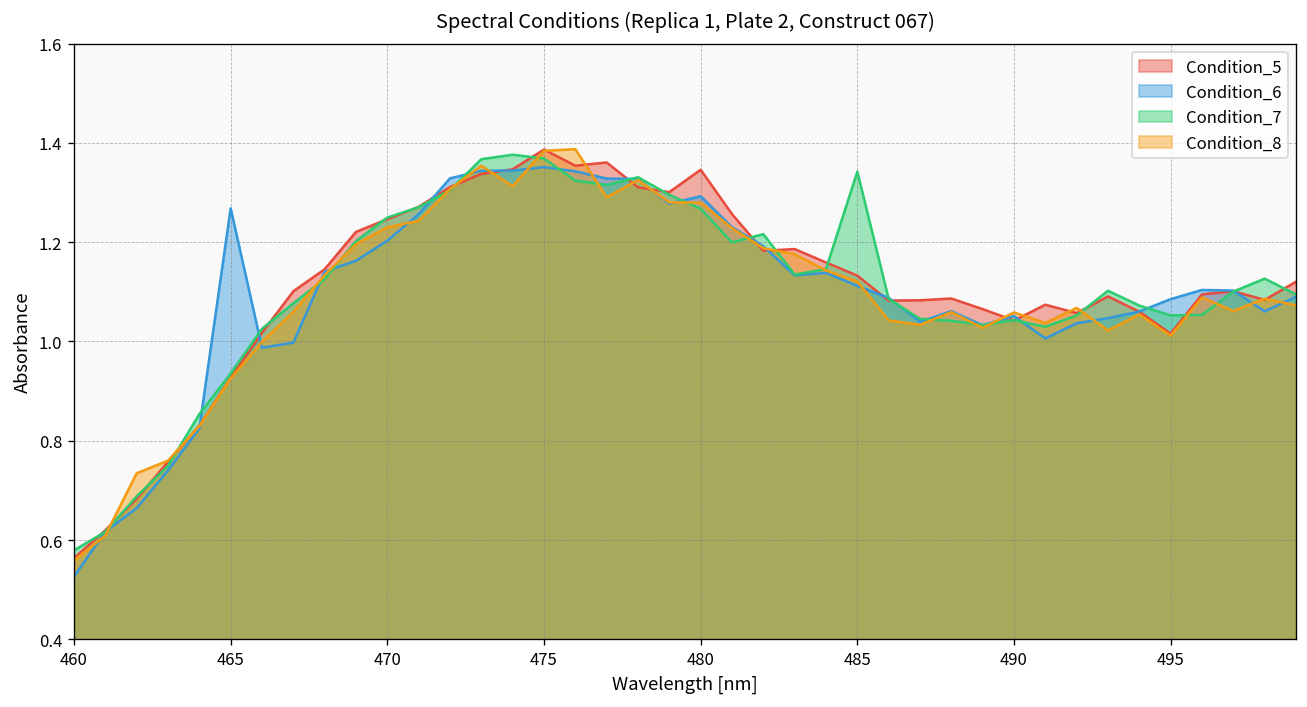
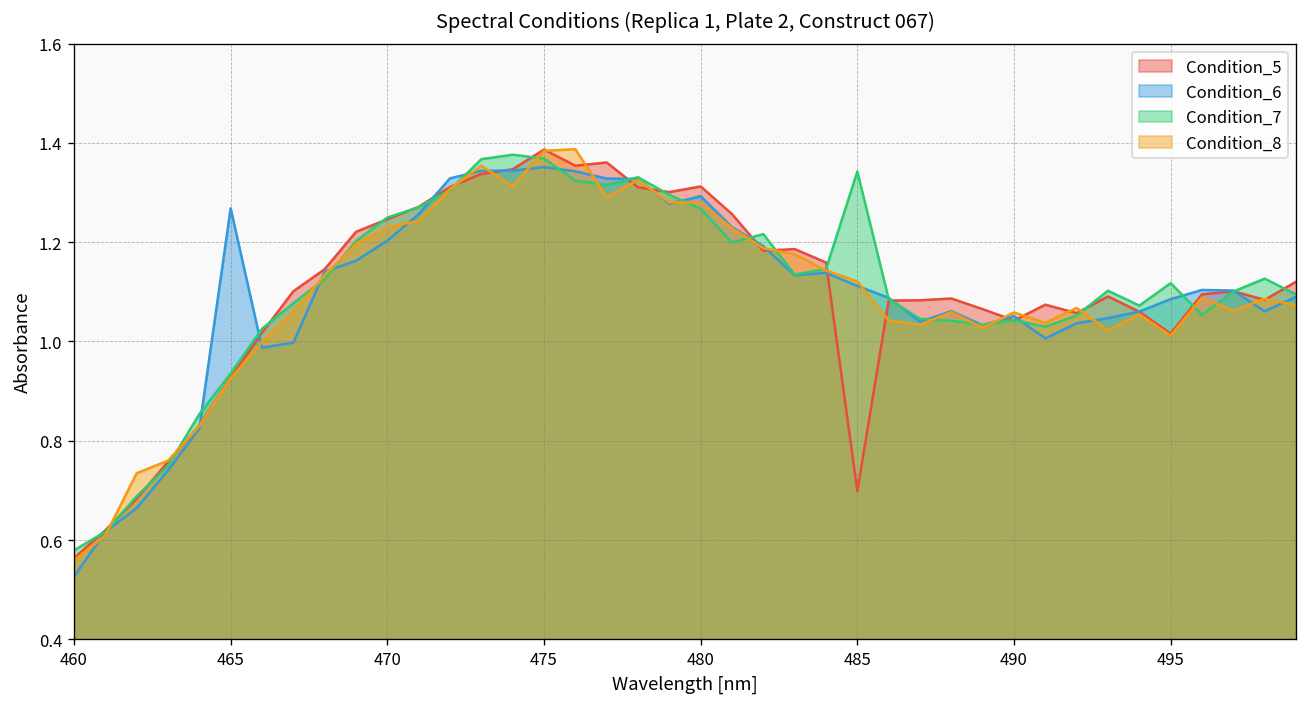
  {
    "Condition_5": {
-     "480": 1.35,
-     "485": 1.13
+     "480": 1.31,
+     "485": 0.70
    },
    "Condition_6": {
      "460": 0.53,
      "465": 1.27,
      "470": 1.20,
      "475": 1.35,
      "480": 1.29,
      "485": 1.11,
      "490": 1.05,
      "495": 1.09
    },
    "Condition_7": {
      "460": 0.58,
      "465": 0.94,
      "475": 1.37,
      "480": 1.27,
      "485": 1.34,
-     "495": 1.05
+     "495": 1.12
    },
    "Condition_8": {
      "470": 1.23,
      "480": 1.28,
      "485": 1.12,
      "490": 1.06
    }
  }
